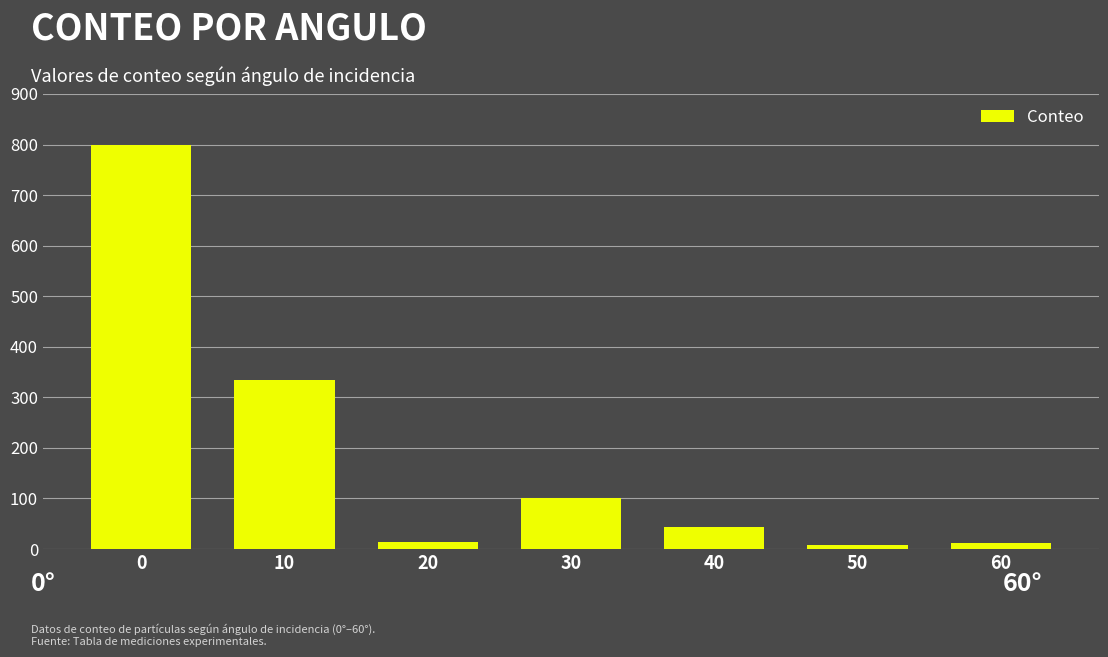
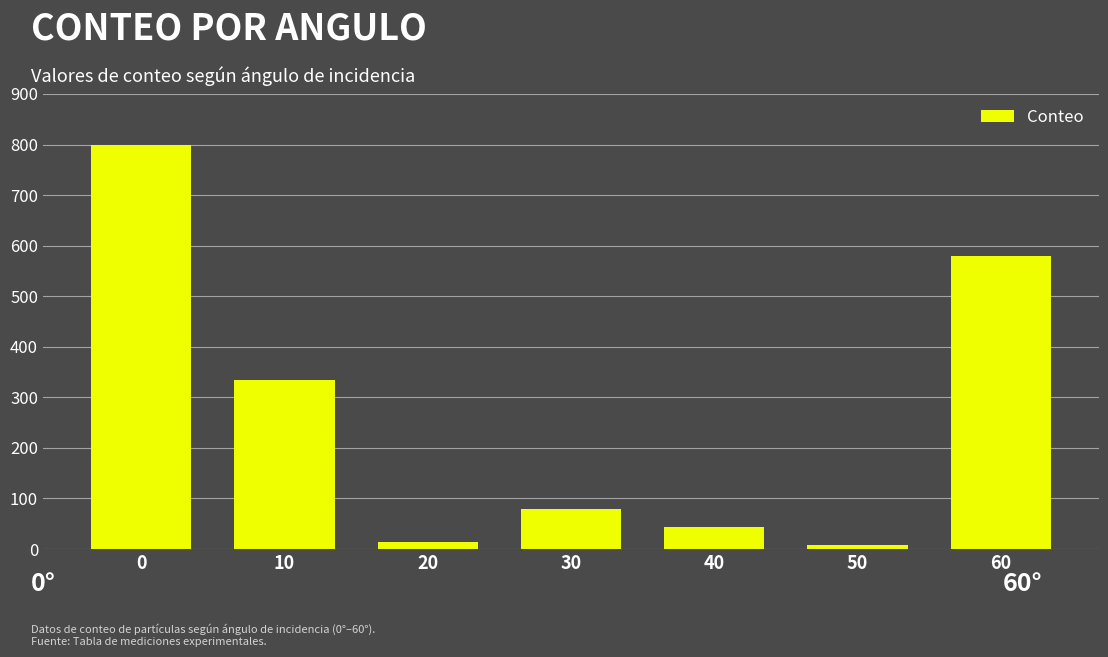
  {
    "0": 800,
    "10": 330,
    "20": 10,
-   "30": 100,
+   "30": 80,
    "40": 40,
    "50": 10,
-   "60": 10
+   "60": 580
  }
